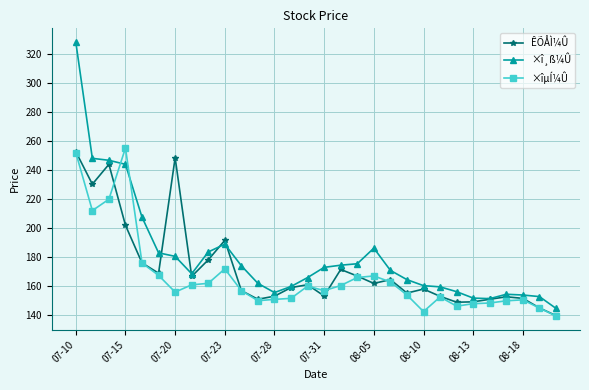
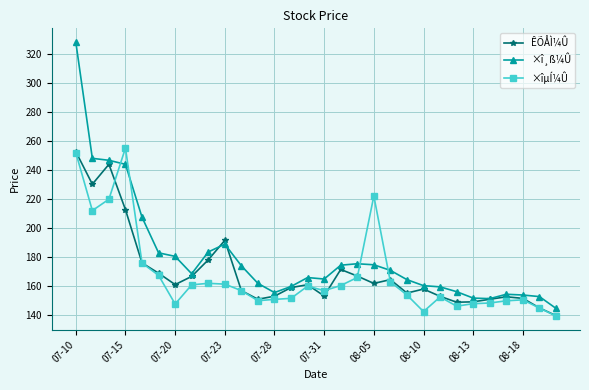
  {
    "ÊÕÅÌ¼Û": {
-     "07-15": 202,
-     "07-20": 248,
+     "07-15": 213,
+     "07-20": 161,
      "07-23": 192,
      "07-28": 153,
      "07-31": 153,
      "08-05": 162,
      "08-10": 158
    },
    "×î¸ß¼Û": {
      "07-10": 328,
      "07-15": 244,
      "07-20": 181,
      "07-23": 189,
      "07-28": 156,
-     "07-31": 173,
-     "08-05": 186,
+     "07-31": 165,
+     "08-05": 175,
      "08-10": 160,
      "08-13": 152,
      "08-18": 154
    },
    "×îµÍ¼Û": {
      "07-15": 255,
-     "07-20": 156,
-     "07-23": 172,
+     "07-20": 148,
+     "07-23": 161,
      "07-28": 151,
      "07-31": 157,
-     "08-05": 167,
+     "08-05": 222,
      "08-10": 143
    }
  }
